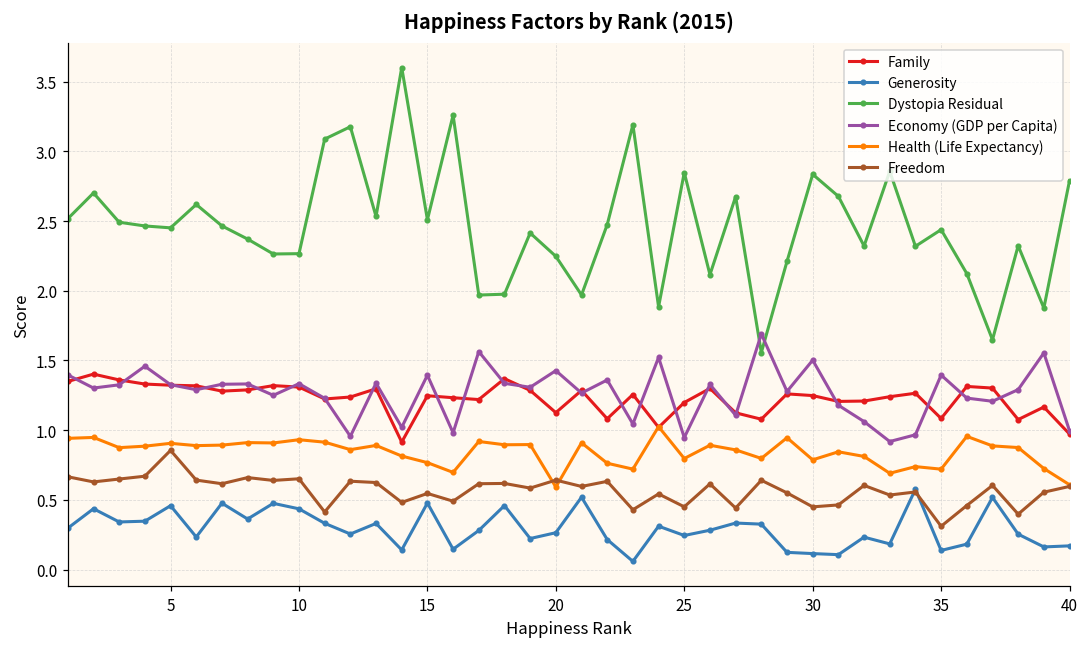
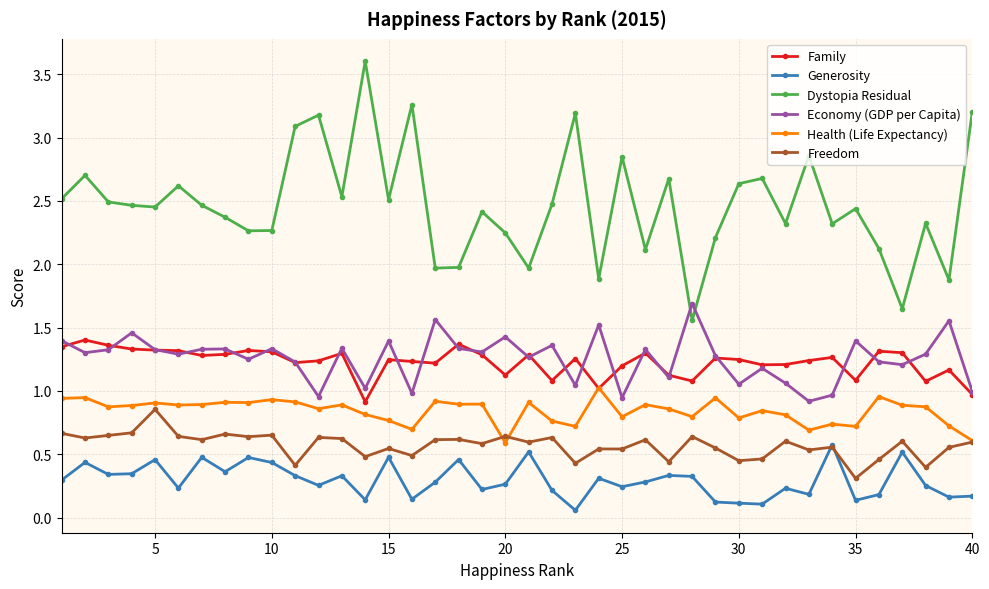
  {
    "Family": {
      "10": 1.31,
      "15": 1.25,
      "20": 1.13,
      "25": 1.20,
      "30": 1.25,
      "35": 1.08,
      "40": 0.97
    },
    "Generosity": {
      "5": 0.46,
      "10": 0.44,
      "15": 0.48,
      "20": 0.26,
      "25": 0.24,
      "30": 0.11,
      "35": 0.14,
      "40": 0.17
    },
    "Dystopia Residual": {
      "5": 2.45,
      "10": 2.27,
      "15": 2.51,
      "20": 2.25,
      "25": 2.85,
-     "30": 2.84,
+     "30": 2.64,
      "35": 2.44,
-     "40": 2.79
+     "40": 3.20
    },
    "Economy (GDP per Capita)": {
      "10": 1.33,
      "15": 1.39,
      "20": 1.43,
      "25": 0.95,
-     "30": 1.50,
+     "30": 1.05,
      "35": 1.40,
      "40": 1.00
    },
    "Health (Life Expectancy)": {
      "5": 0.91,
      "10": 0.93,
      "15": 0.77,
      "20": 0.59,
      "25": 0.80,
      "30": 0.79,
      "35": 0.72
    },
    "Freedom": {
      "5": 0.86,
      "10": 0.65,
      "15": 0.55,
      "20": 0.64,
-     "25": 0.45,
+     "25": 0.54,
      "30": 0.45,
      "35": 0.31
    }
  }
